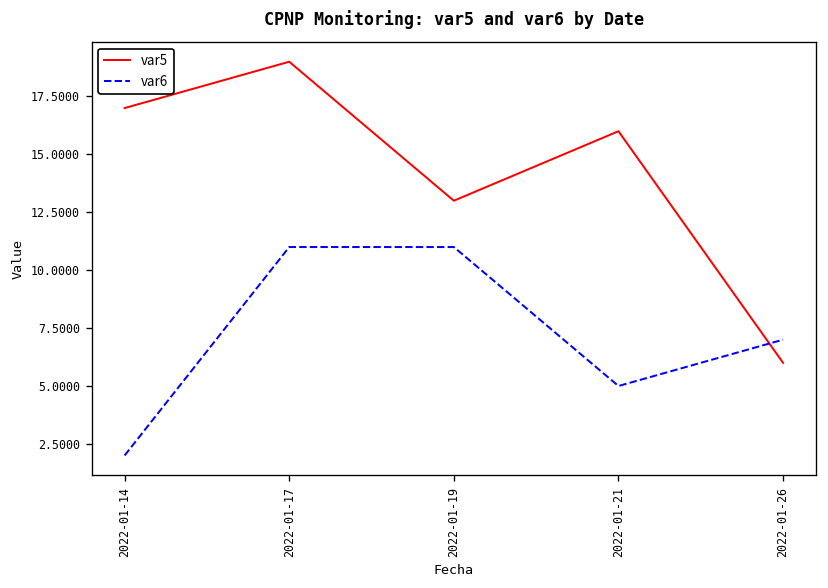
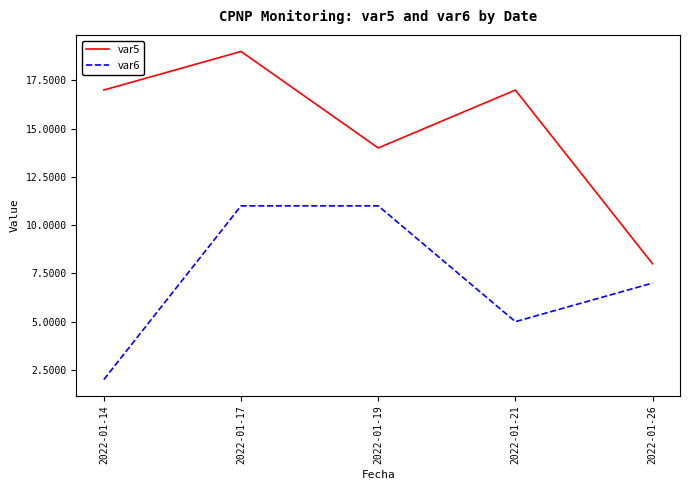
  {
    "var5": {
      "2022-01-14": 17,
      "2022-01-17": 19,
-     "2022-01-19": 13,
-     "2022-01-21": 16,
-     "2022-01-26": 6
+     "2022-01-19": 14,
+     "2022-01-21": 17,
+     "2022-01-26": 8
    },
    "var6": {
      "2022-01-14": 2,
      "2022-01-17": 11,
      "2022-01-19": 11,
      "2022-01-21": 5,
      "2022-01-26": 7
    }
  }
